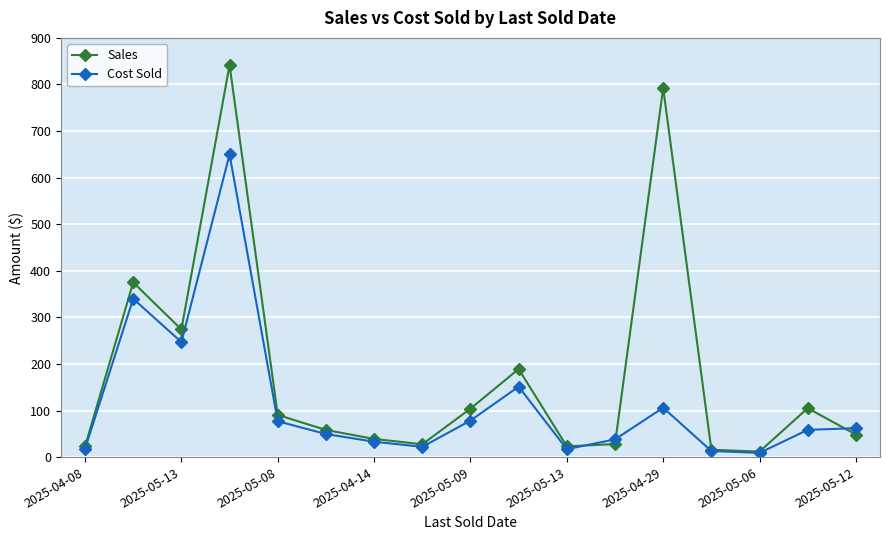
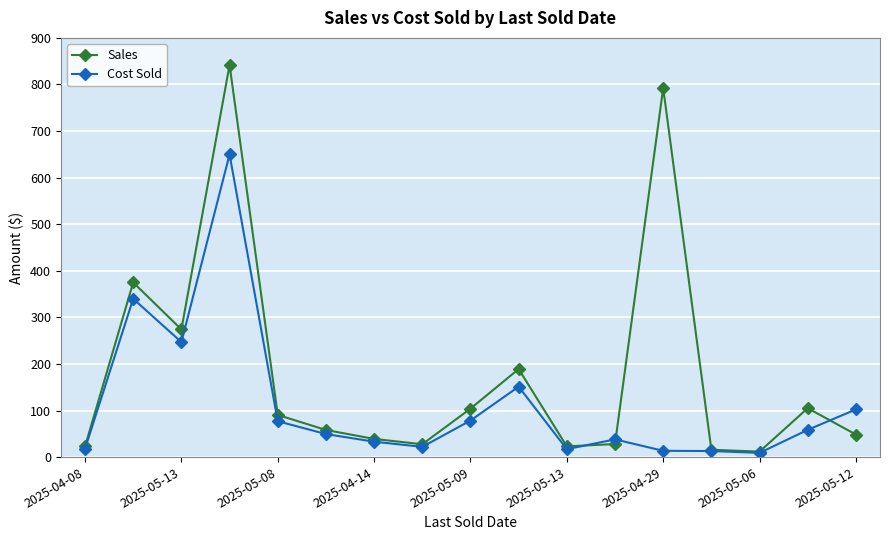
  {
    "Sales": {
      "2025-04-14": 40,
      "2025-04-29": 790,
      "2025-05-12": 50
    },
    "Cost Sold": {
      "2025-04-14": 30,
-     "2025-04-29": 110,
-     "2025-05-12": 60
+     "2025-04-29": 10,
+     "2025-05-12": 100
    }
  }
